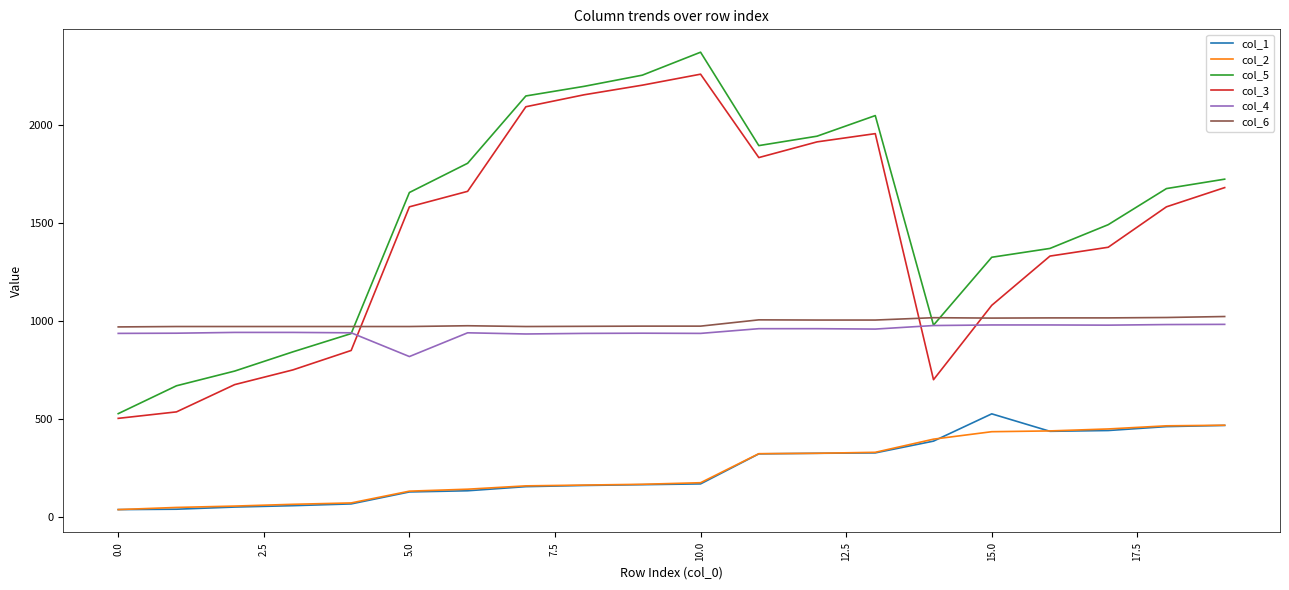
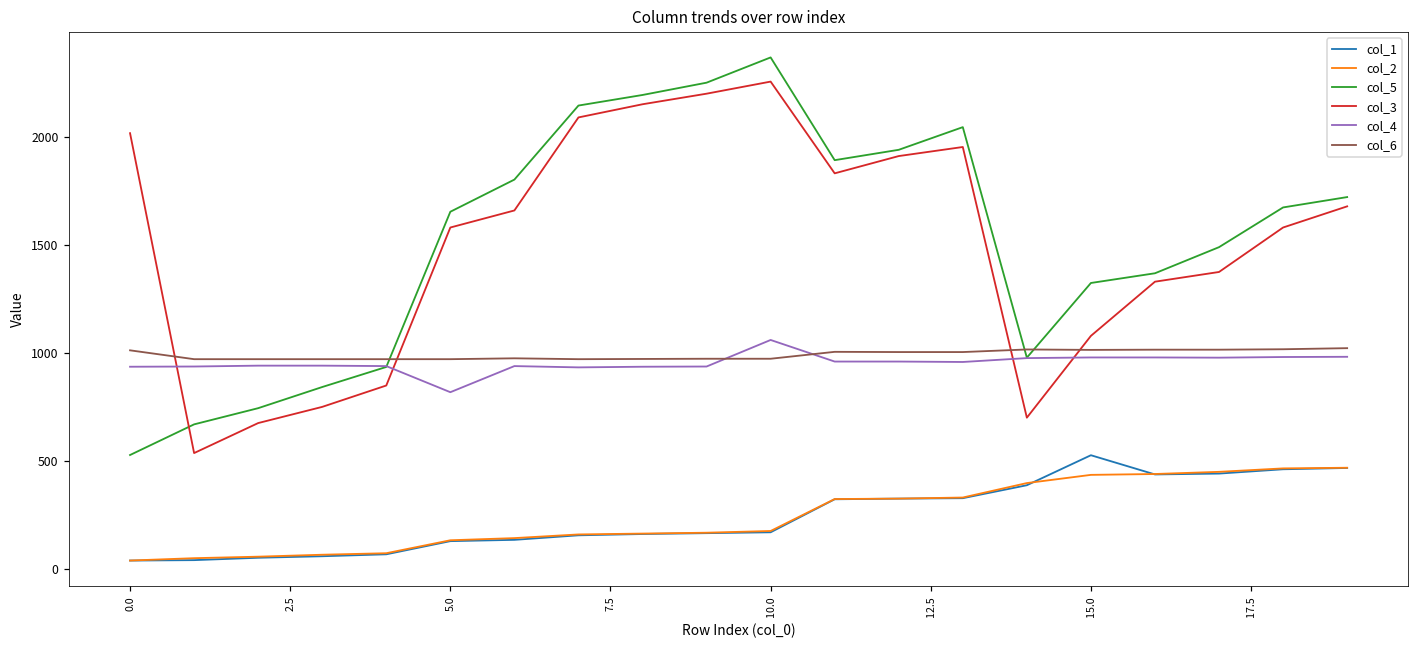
  {
    "col_1": {
      "15.0": 530
    },
    "col_2": {
      "15.0": 440
    },
    "col_5": {
      "0.0": 530,
      "5.0": 1660,
      "10.0": 2370,
      "15.0": 1330
    },
    "col_3": {
-     "0.0": 500,
+     "0.0": 2020,
      "5.0": 1580,
      "10.0": 2260,
      "15.0": 1080
    },
    "col_4": {
      "0.0": 940,
      "5.0": 820,
-     "10.0": 940,
+     "10.0": 1060,
      "15.0": 980
    },
    "col_6": {
-     "0.0": 970,
+     "0.0": 1010,
      "5.0": 970,
      "10.0": 970,
      "15.0": 1020
    }
  }
